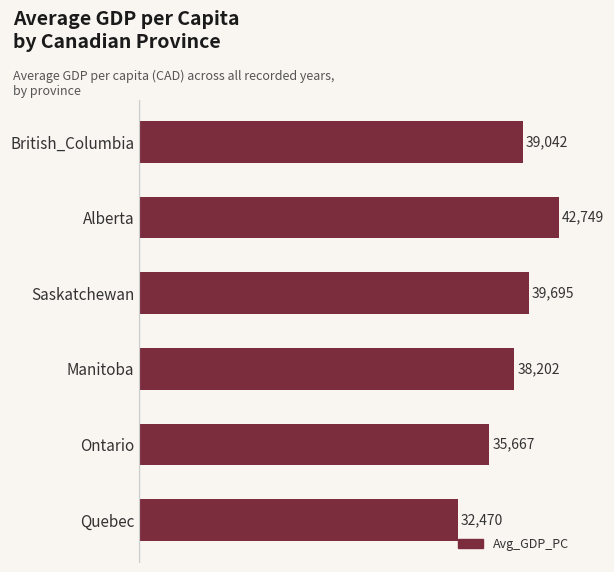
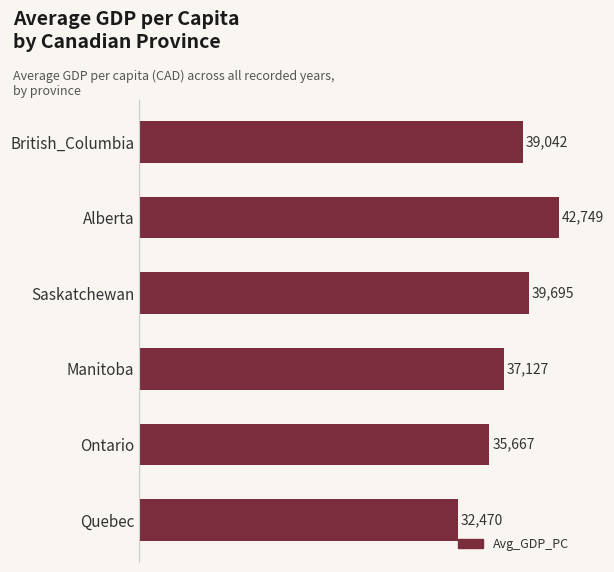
  {
    "British_Columbia": "39,042",
    "Alberta": "42,749",
    "Saskatchewan": "39,695",
-   "Manitoba": "38,202",
+   "Manitoba": "37,127",
    "Ontario": "35,667",
    "Quebec": "32,470"
  }
